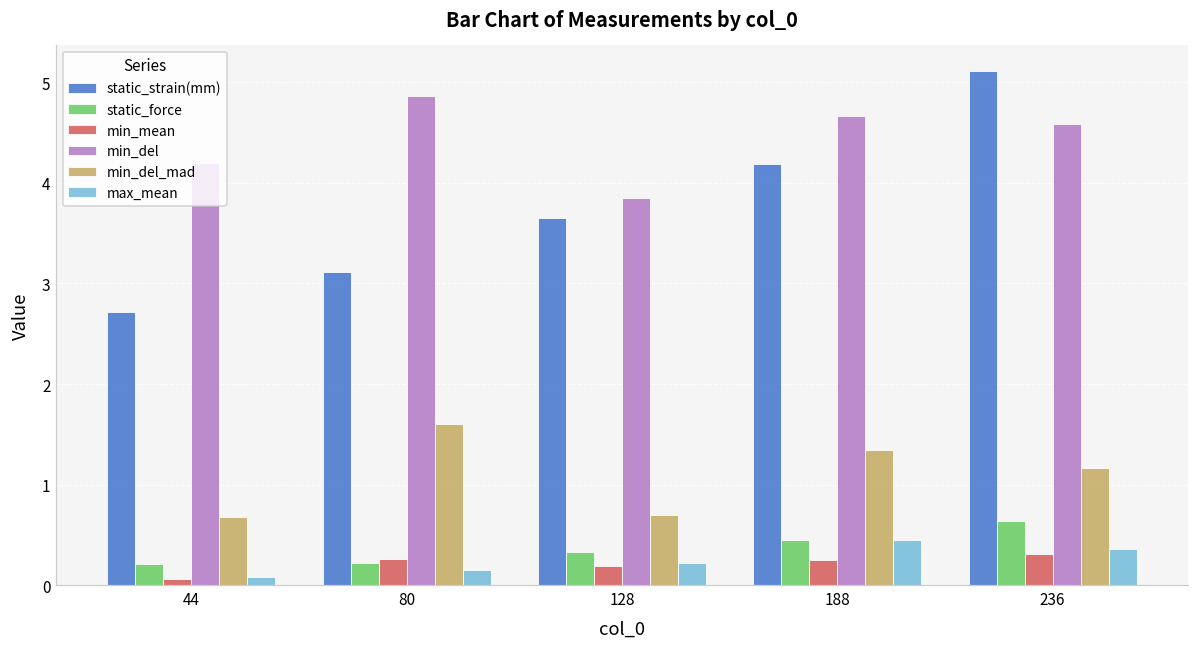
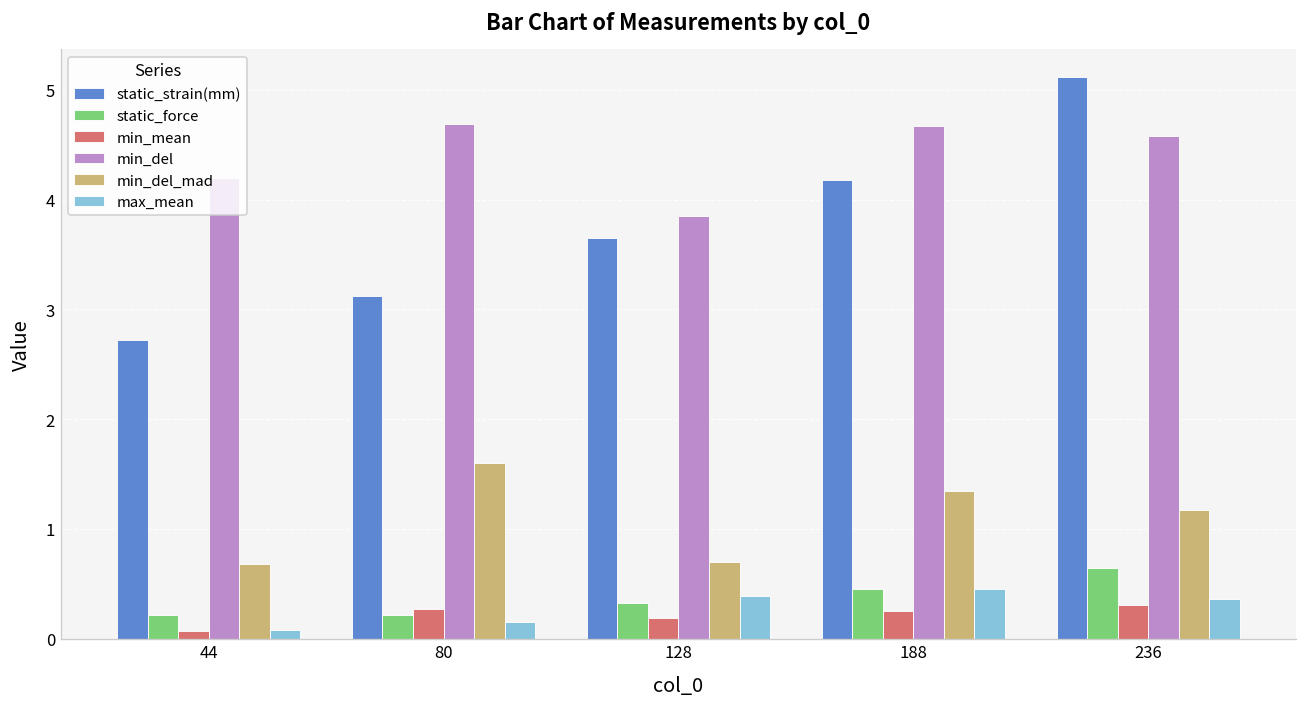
  {
    "static_strain(mm)": {
      "44": 2.7,
      "80": 3.1,
      "128": 3.7,
      "188": 4.2,
      "236": 5.1
    },
    "static_force": {
      "44": 0.2,
      "80": 0.2,
      "128": 0.3,
      "188": 0.5,
      "236": 0.6
    },
    "min_mean": {
      "44": 0.1,
      "80": 0.3,
      "128": 0.2,
      "188": 0.3,
      "236": 0.3
    },
    "min_del": {
-     "80": 4.9,
+     "80": 4.7,
      "128": 3.9,
      "188": 4.7,
      "236": 4.6
    },
    "min_del_mad": {
      "44": 0.7,
      "80": 1.6,
      "128": 0.7,
      "188": 1.3,
      "236": 1.2
    },
    "max_mean": {
      "44": 0.1,
      "80": 0.2,
-     "128": 0.2,
+     "128": 0.4,
      "188": 0.4,
      "236": 0.4
    }
  }
